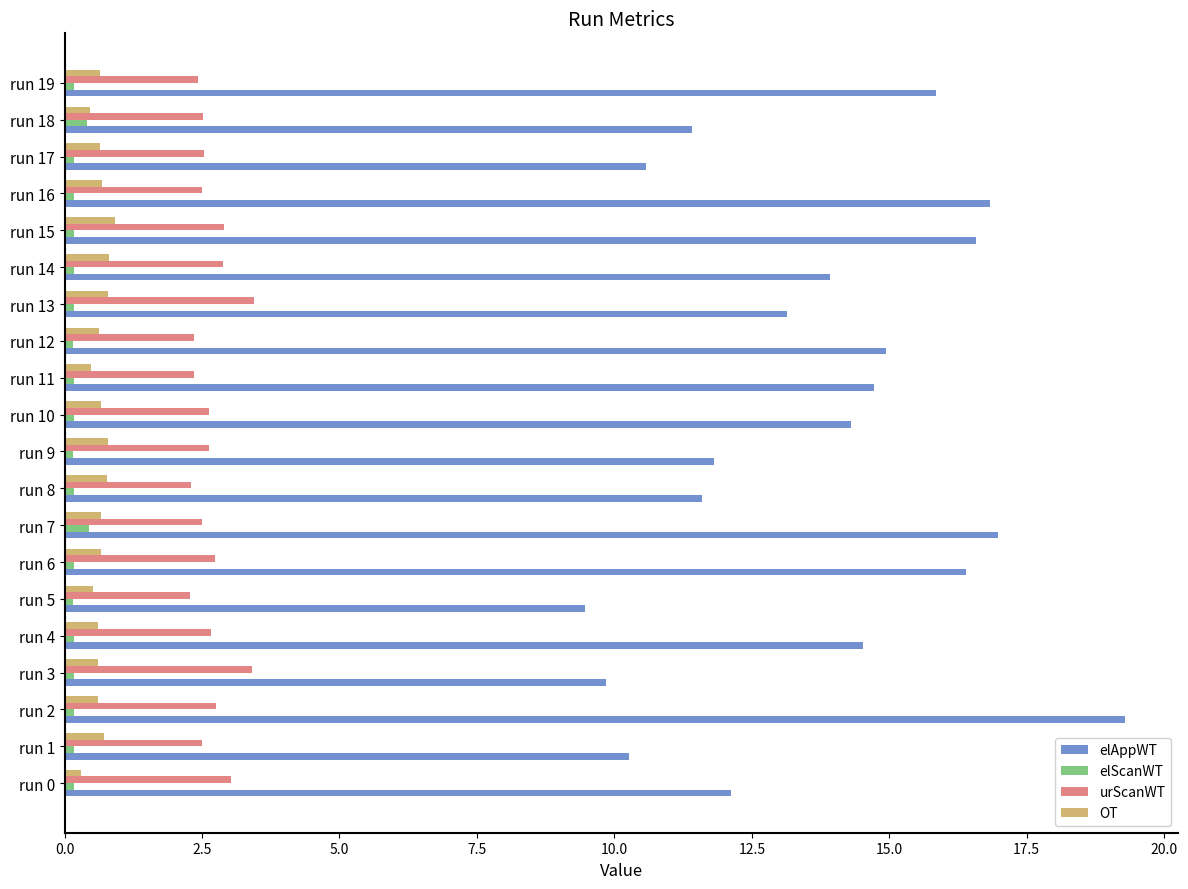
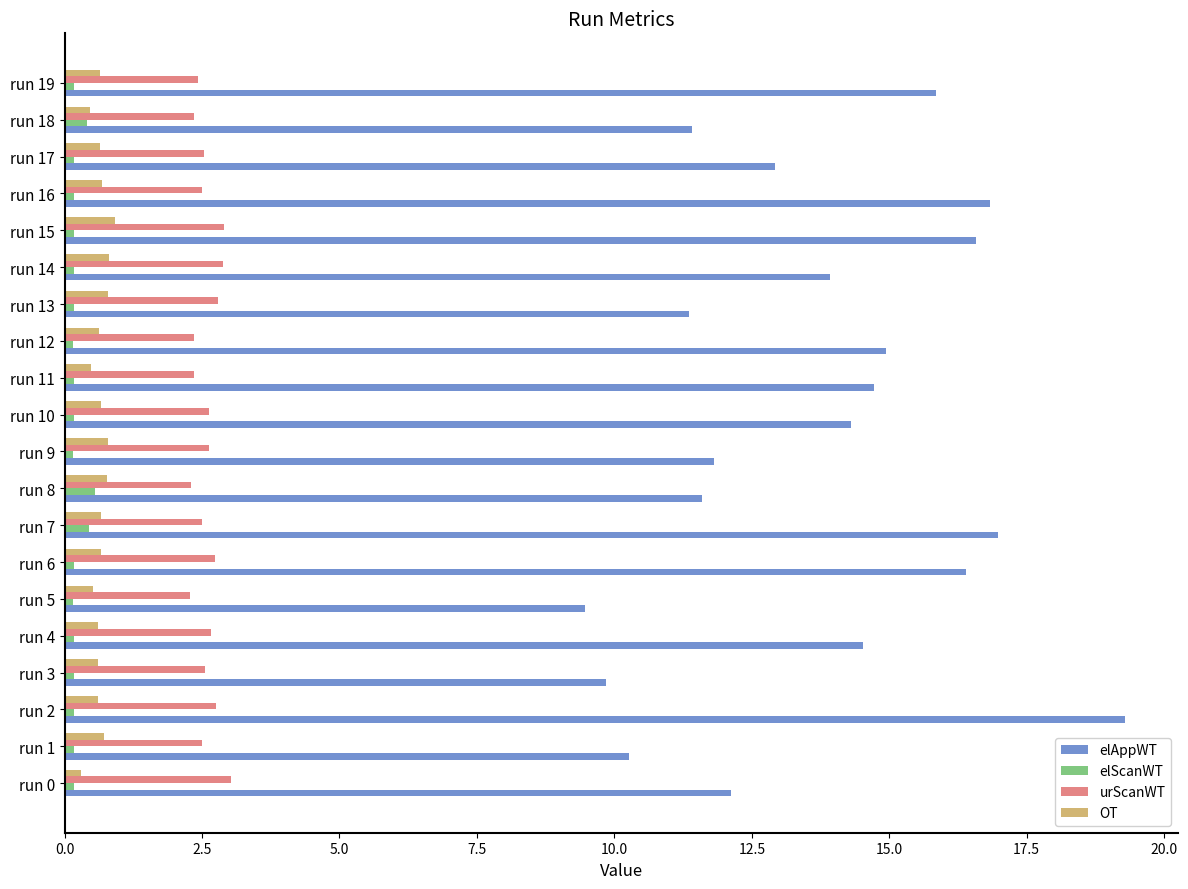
  {
    "elAppWT": {
      "run 19": 15.8,
      "run 18": 11.4,
-     "run 17": 10.6,
+     "run 17": 12.9,
      "run 16": 16.8,
      "run 15": 16.6,
      "run 14": 13.9,
-     "run 13": 13.1,
+     "run 13": 11.4,
      "run 12": 14.9,
      "run 11": 14.7,
      "run 10": 14.3,
      "run 9": 11.8,
      "run 8": 11.6,
      "run 7": 17.0,
      "run 6": 16.4,
      "run 5": 9.5,
      "run 4": 14.5,
      "run 3": 9.9,
      "run 2": 19.3,
      "run 1": 10.3,
      "run 0": 12.1
    },
    "elScanWT": {
      "run 19": 0.2,
      "run 18": 0.4,
      "run 17": 0.2,
      "run 16": 0.2,
      "run 15": 0.2,
      "run 14": 0.2,
      "run 13": 0.2,
      "run 12": 0.2,
      "run 11": 0.2,
      "run 10": 0.2,
      "run 9": 0.2,
-     "run 8": 0.2,
+     "run 8": 0.6,
      "run 7": 0.4,
      "run 6": 0.2,
      "run 5": 0.2,
      "run 4": 0.2,
      "run 3": 0.2,
      "run 2": 0.2,
      "run 1": 0.2,
      "run 0": 0.2
    },
    "urScanWT": {
      "run 19": 2.4,
-     "run 18": 2.5,
+     "run 18": 2.4,
      "run 17": 2.5,
      "run 16": 2.5,
      "run 15": 2.9,
      "run 14": 2.9,
-     "run 13": 3.5,
+     "run 13": 2.8,
      "run 12": 2.3,
      "run 11": 2.4,
      "run 10": 2.6,
      "run 9": 2.6,
      "run 8": 2.3,
      "run 7": 2.5,
      "run 6": 2.7,
      "run 5": 2.3,
      "run 4": 2.7,
-     "run 3": 3.4,
+     "run 3": 2.6,
      "run 2": 2.7,
      "run 1": 2.5,
      "run 0": 3.0
    },
    "OT": {
      "run 19": 0.7,
      "run 18": 0.5,
      "run 17": 0.7,
      "run 16": 0.7,
      "run 15": 0.9,
      "run 14": 0.8,
      "run 13": 0.8,
      "run 12": 0.6,
      "run 11": 0.5,
      "run 10": 0.7,
      "run 9": 0.8,
      "run 8": 0.8,
      "run 7": 0.7,
      "run 6": 0.7,
      "run 5": 0.5,
      "run 4": 0.6,
      "run 3": 0.6,
      "run 2": 0.6,
      "run 1": 0.7,
      "run 0": 0.3
    }
  }
